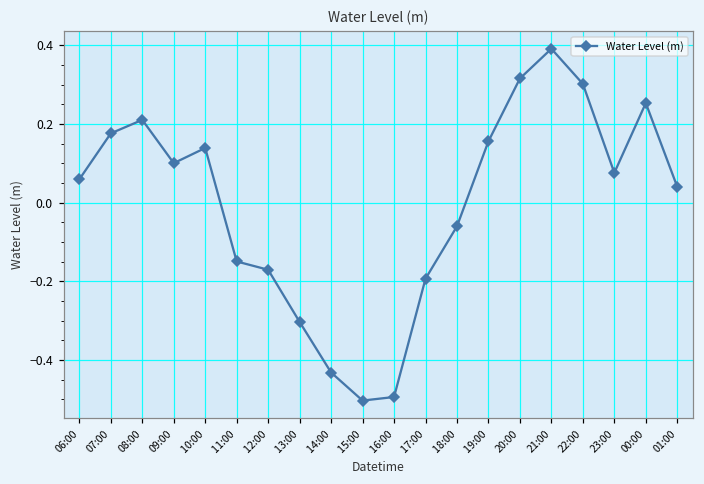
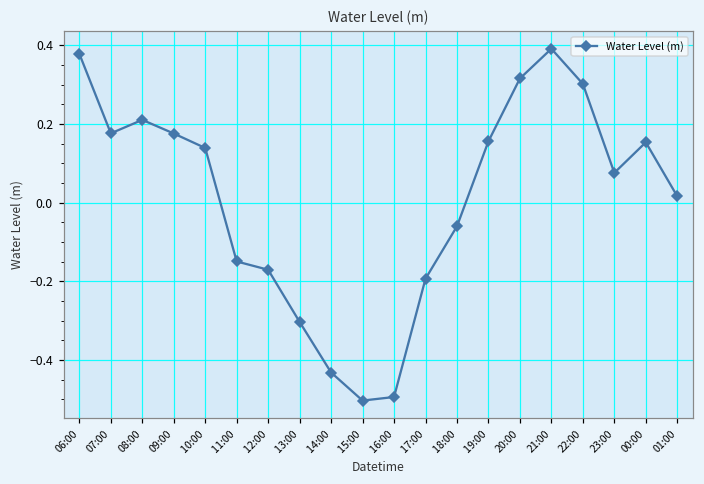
  {
-   "06:00": 0.06,
+   "06:00": 0.38,
    "07:00": 0.18,
    "08:00": 0.21,
-   "09:00": 0.10,
+   "09:00": 0.18,
    "10:00": 0.14,
    "11:00": -0.15,
    "12:00": -0.17,
    "13:00": -0.30,
    "14:00": -0.43,
    "15:00": -0.50,
    "16:00": -0.49,
    "17:00": -0.19,
    "18:00": -0.06,
    "19:00": 0.16,
    "20:00": 0.32,
    "21:00": 0.39,
    "22:00": 0.30,
    "23:00": 0.08,
-   "00:00": 0.25,
-   "01:00": 0.04
+   "00:00": 0.15,
+   "01:00": 0.02
  }
